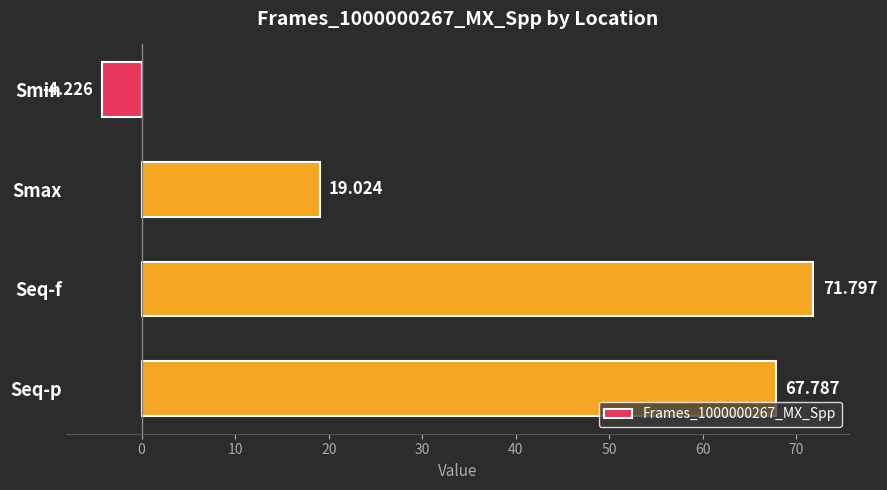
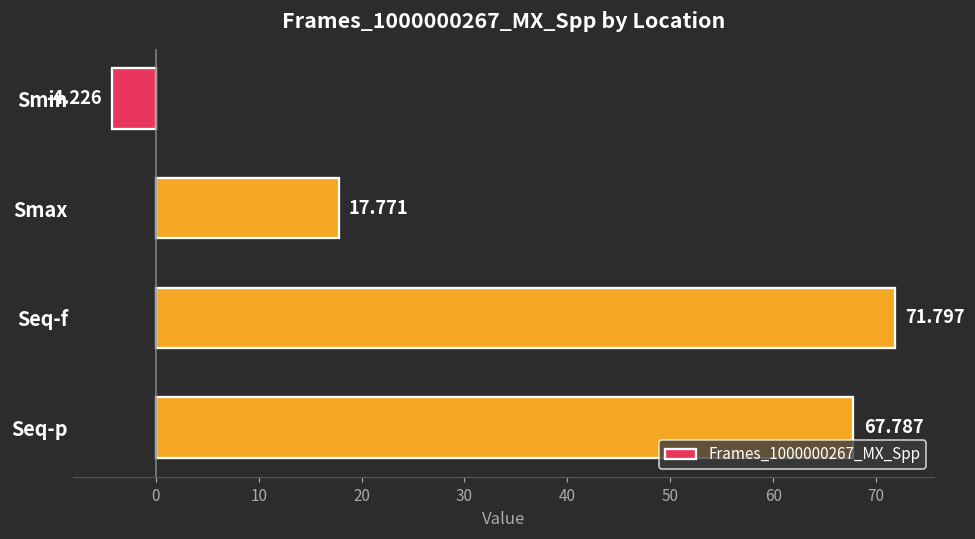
  {
    "Smin": -4.226,
-   "Smax": 19.024,
+   "Smax": 17.771,
    "Seq-f": 71.797,
    "Seq-p": 67.787
  }
